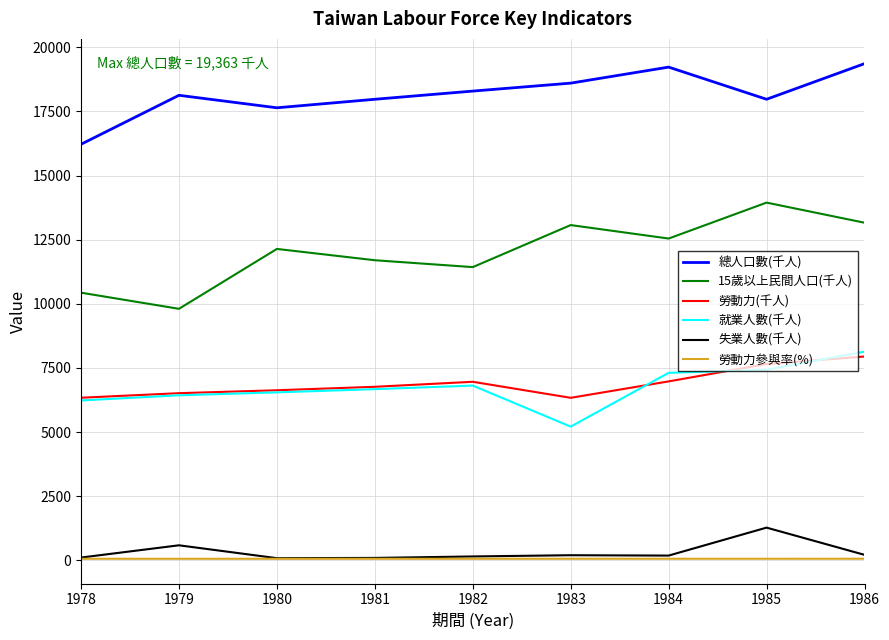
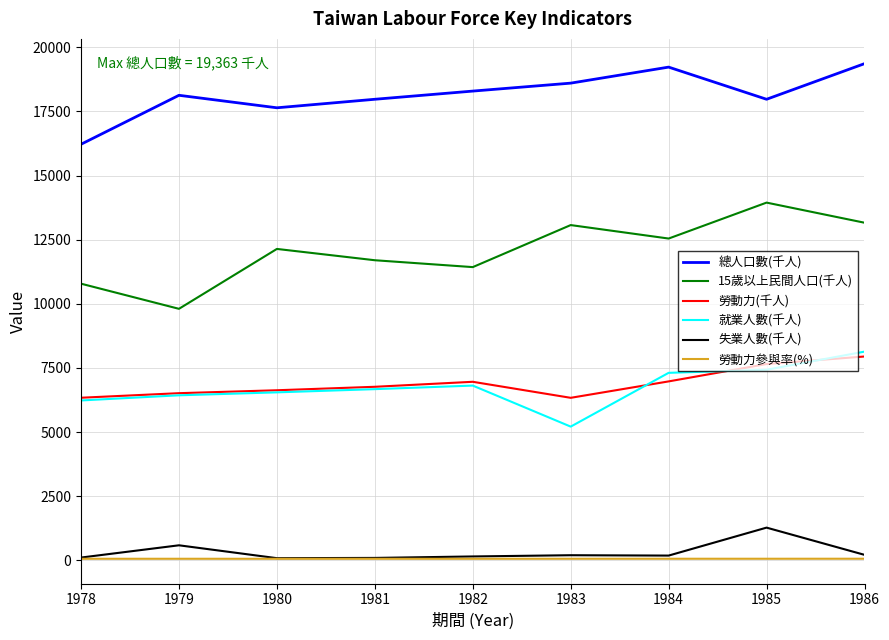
  {
    "總人口數(千人)": {
      "1978": 16200,
      "1979": 18100,
      "1980": 17600,
      "1981": 18000,
      "1982": 18300,
      "1983": 18600,
      "1984": 19200,
      "1985": 18000,
      "1986": 19400
    },
    "15歲以上民間人口(千人)": {
-     "1978": 10400,
+     "1978": 10800,
      "1979": 9800,
      "1980": 12100,
      "1981": 11700,
      "1982": 11400,
      "1983": 13100,
      "1984": 12500,
      "1985": 13900,
      "1986": 13200
    },
    "勞動力(千人)": {
      "1978": 6300,
      "1982": 7000,
      "1983": 6300,
      "1984": 7000,
      "1986": 7900
    },
    "就業人數(千人)": {
      "1978": 6200,
      "1982": 6800,
      "1983": 5200,
      "1984": 7300,
      "1986": 8100
    },
    "失業人數(千人)": {
      "1979": 600,
      "1983": 200,
      "1984": 200,
      "1985": 1300,
      "1986": 200
    },
    "勞動力參與率(%)": {
      "1979": 100,
      "1983": 100,
      "1984": 100,
      "1985": 100,
      "1986": 100
    }
  }
